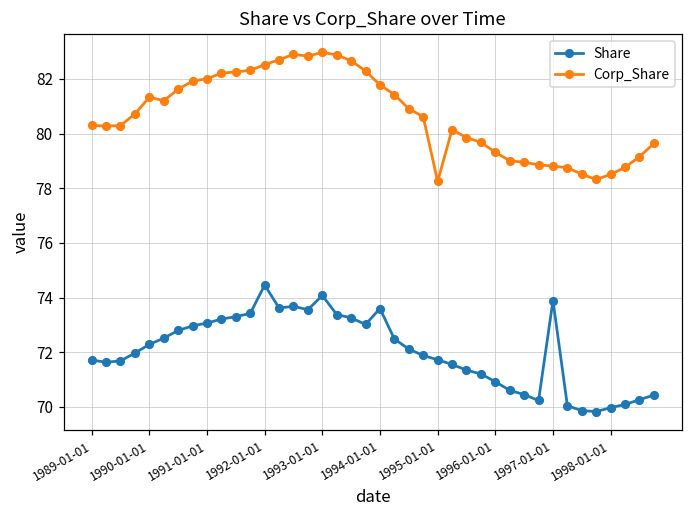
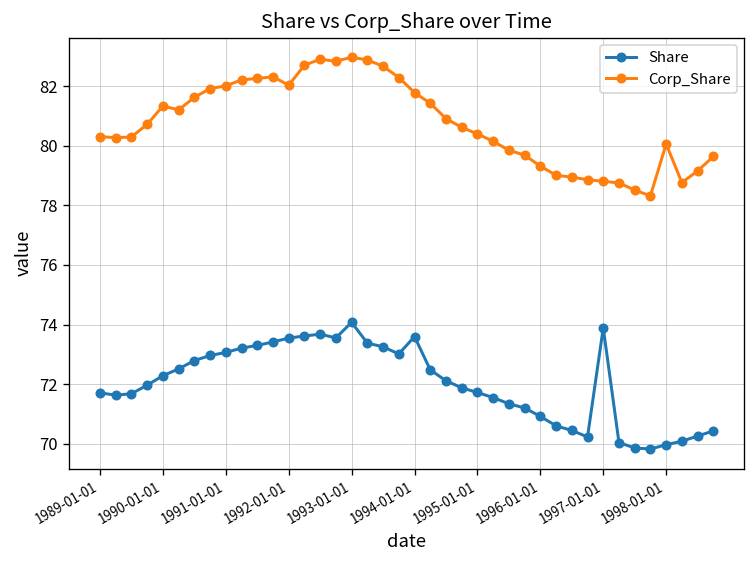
  {
    "Share": {
      "1989-01-01": 71.7,
      "1990-01-01": 72.3,
      "1991-01-01": 73.1,
-     "1992-01-01": 74.5,
+     "1992-01-01": 73.5,
      "1993-01-01": 74.1,
      "1994-01-01": 73.6,
      "1995-01-01": 71.7,
      "1996-01-01": 70.9,
      "1997-01-01": 73.9,
      "1998-01-01": 70.0
    },
    "Corp_Share": {
      "1989-01-01": 80.3,
      "1990-01-01": 81.3,
      "1991-01-01": 82.0,
-     "1992-01-01": 82.5,
+     "1992-01-01": 82.0,
      "1993-01-01": 83.0,
      "1994-01-01": 81.8,
-     "1995-01-01": 78.2,
+     "1995-01-01": 80.4,
      "1996-01-01": 79.3,
      "1997-01-01": 78.8,
-     "1998-01-01": 78.5
+     "1998-01-01": 80.1
    }
  }
